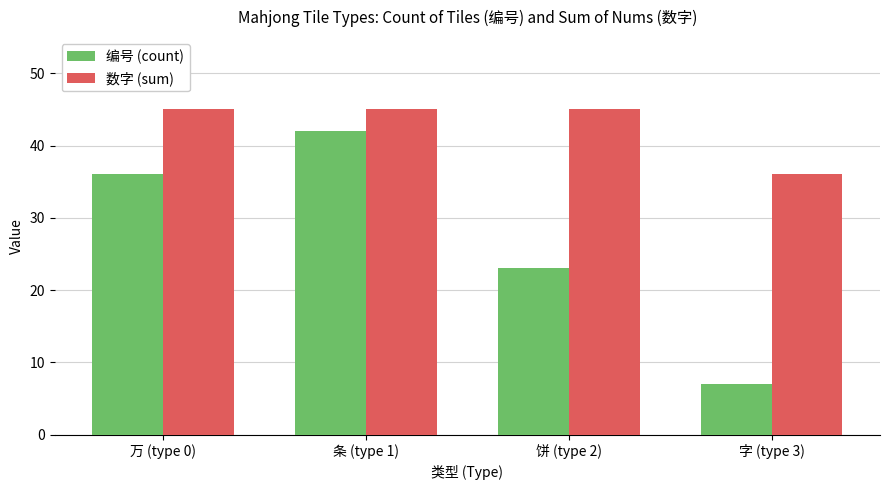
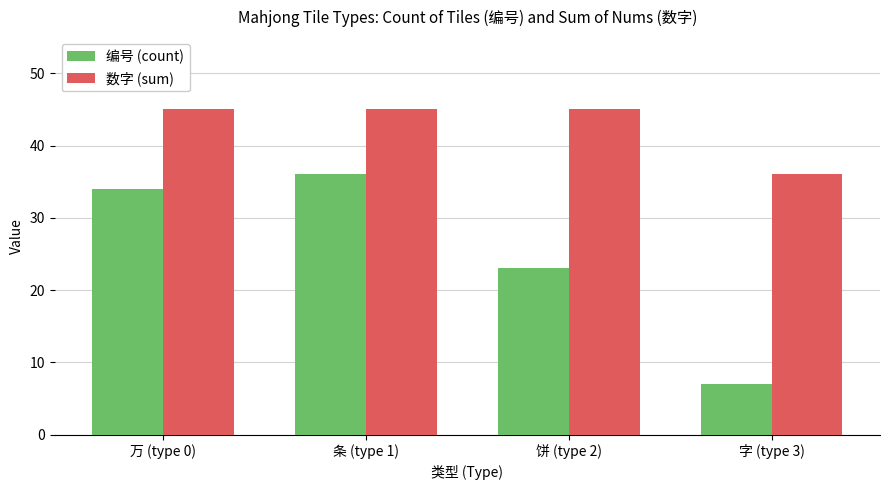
  {
    "编号 (count)": {
-     "万 (type 0)": 36,
-     "条 (type 1)": 42,
+     "万 (type 0)": 34,
+     "条 (type 1)": 36,
      "饼 (type 2)": 23,
      "字 (type 3)": 7
    },
    "数字 (sum)": {
      "万 (type 0)": 45,
      "条 (type 1)": 45,
      "饼 (type 2)": 45,
      "字 (type 3)": 36
    }
  }
